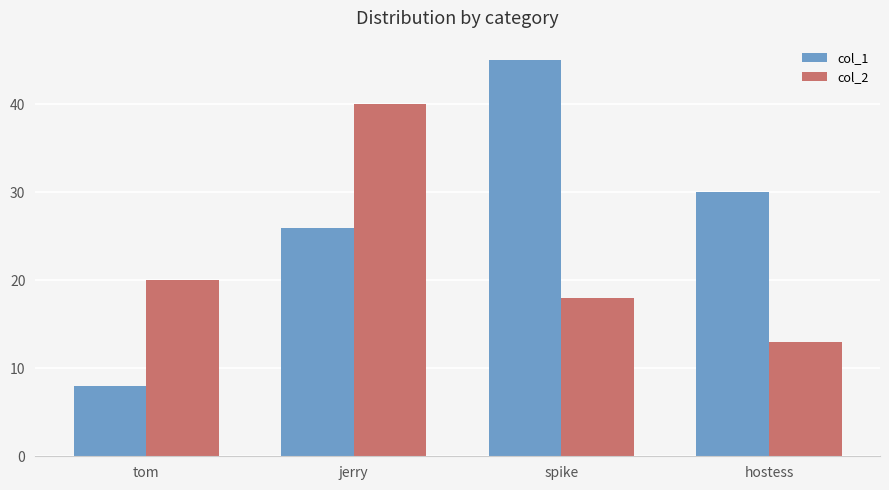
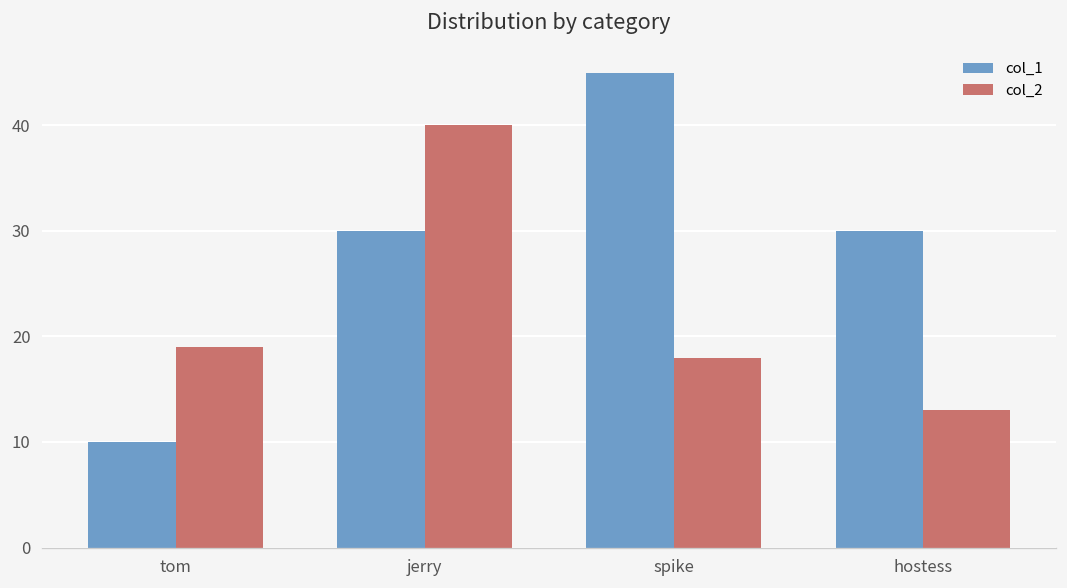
  {
    "col_1": {
-     "tom": 8,
-     "jerry": 26,
+     "tom": 10,
+     "jerry": 30,
      "spike": 45,
      "hostess": 30
    },
    "col_2": {
-     "tom": 20,
+     "tom": 19,
      "jerry": 40,
      "spike": 18,
      "hostess": 13
    }
  }
